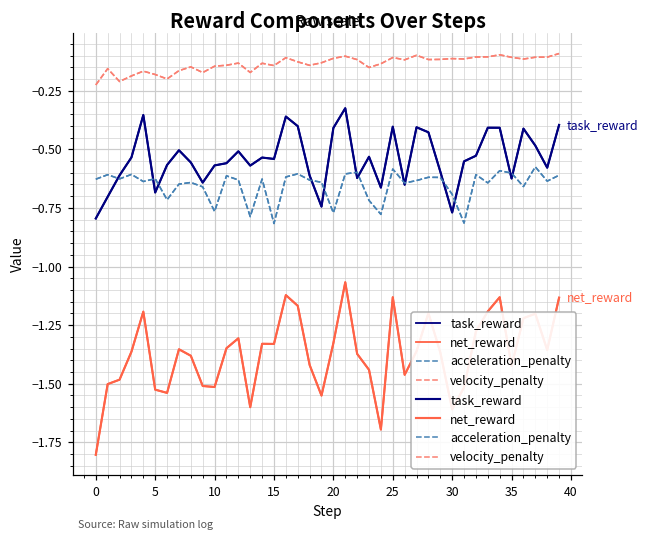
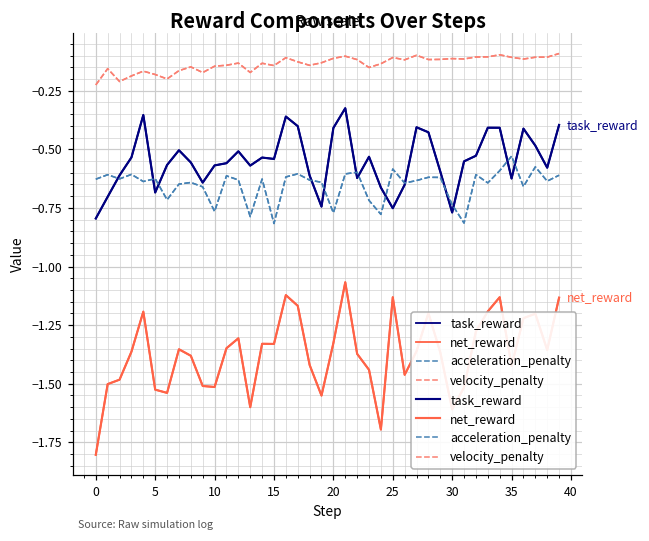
  {
    "task_reward": {
      "0": -0.79,
      "5": -0.68,
      "10": -0.57,
      "15": -0.54,
      "20": -0.41,
-     "25": -0.40,
+     "25": -0.75,
      "30": -0.77,
      "35": -0.62
    },
    "acceleration_penalty": {
      "0": -0.63,
      "5": -0.63,
      "10": -0.76,
      "15": -0.82,
      "20": -0.77,
      "25": -0.58,
-     "30": -0.69,
-     "35": -0.60
+     "30": -0.74,
+     "35": -0.53
    }
  }
